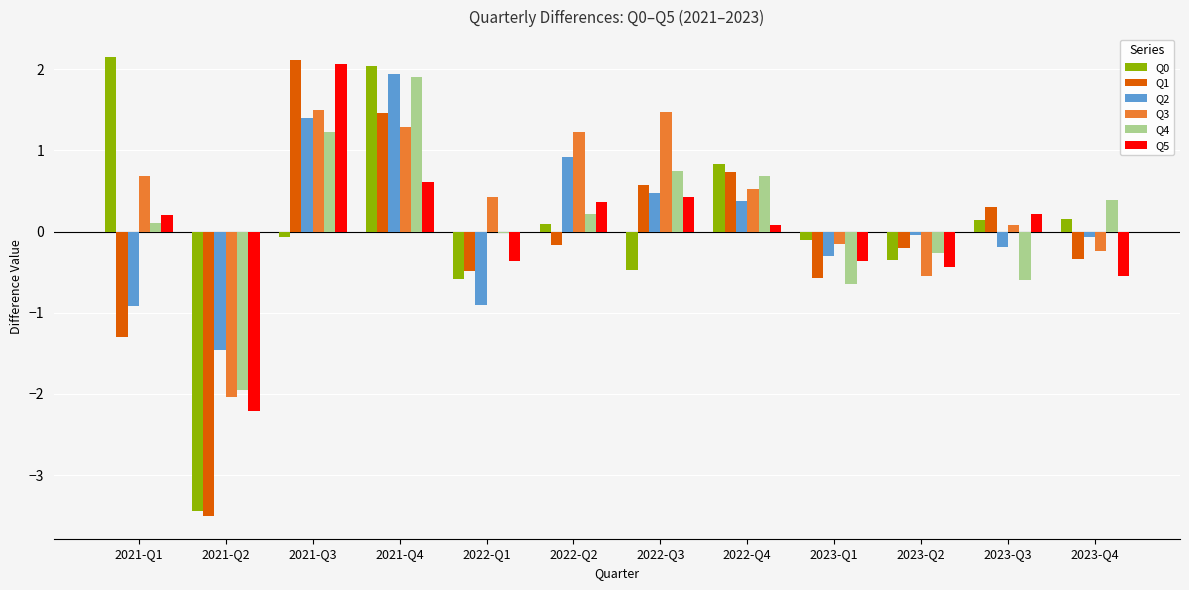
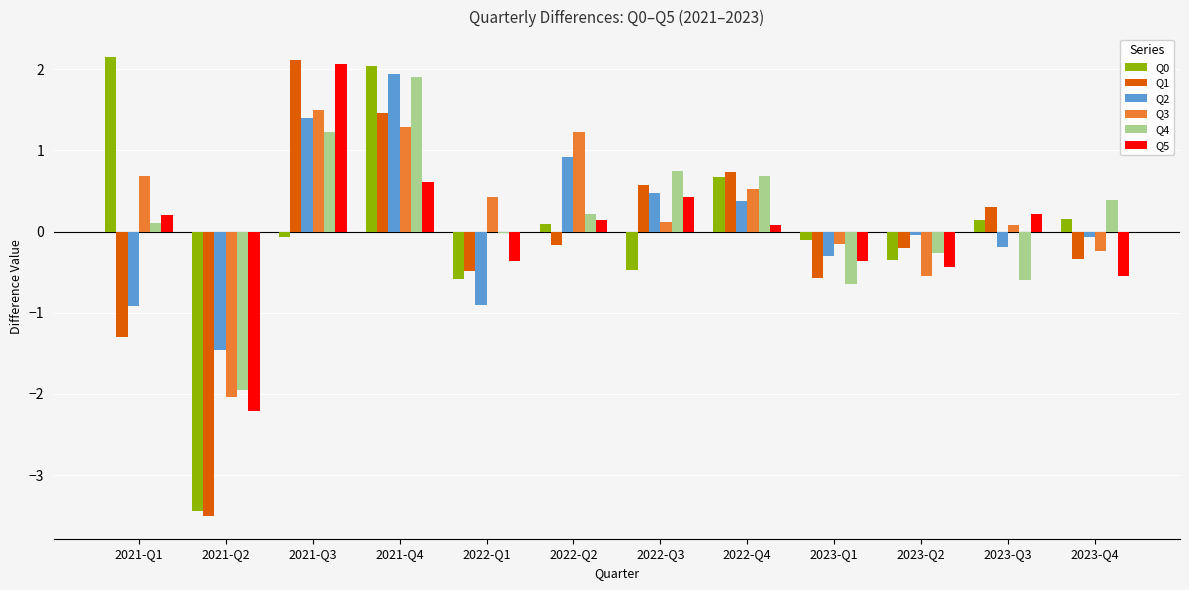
  {
    "Q0": {
      "2021-Q1": 2.1,
      "2021-Q2": -3.4,
      "2021-Q3": -0.1,
      "2021-Q4": 2.0,
      "2022-Q1": -0.6,
      "2022-Q2": 0.1,
      "2022-Q3": -0.5,
-     "2022-Q4": 0.8,
+     "2022-Q4": 0.7,
      "2023-Q1": -0.1,
      "2023-Q2": -0.4,
      "2023-Q3": 0.1,
      "2023-Q4": 0.2
    },
    "Q1": {
      "2021-Q1": -1.3,
      "2021-Q2": -3.5,
      "2021-Q3": 2.1,
      "2021-Q4": 1.5,
      "2022-Q1": -0.5,
      "2022-Q2": -0.2,
      "2022-Q3": 0.6,
      "2022-Q4": 0.7,
      "2023-Q1": -0.6,
      "2023-Q2": -0.2,
      "2023-Q3": 0.3,
      "2023-Q4": -0.3
    },
    "Q2": {
      "2021-Q1": -0.9,
      "2021-Q2": -1.5,
      "2021-Q3": 1.4,
      "2021-Q4": 1.9,
      "2022-Q1": -0.9,
      "2022-Q2": 0.9,
      "2022-Q3": 0.5,
      "2022-Q4": 0.4,
      "2023-Q1": -0.3,
      "2023-Q2": 0.0,
      "2023-Q3": -0.2,
      "2023-Q4": -0.1
    },
    "Q3": {
      "2021-Q1": 0.7,
      "2021-Q2": -2.0,
      "2021-Q3": 1.5,
      "2021-Q4": 1.3,
      "2022-Q1": 0.4,
      "2022-Q2": 1.2,
-     "2022-Q3": 1.5,
+     "2022-Q3": 0.1,
      "2022-Q4": 0.5,
      "2023-Q1": -0.1,
      "2023-Q2": -0.5,
      "2023-Q3": 0.1,
      "2023-Q4": -0.2
    },
    "Q4": {
      "2021-Q1": 0.1,
      "2021-Q2": -1.9,
      "2021-Q3": 1.2,
      "2021-Q4": 1.9,
      "2022-Q2": 0.2,
      "2022-Q3": 0.8,
      "2022-Q4": 0.7,
      "2023-Q1": -0.6,
      "2023-Q2": -0.3,
      "2023-Q3": -0.6,
      "2023-Q4": 0.4
    },
    "Q5": {
      "2021-Q1": 0.2,
      "2021-Q2": -2.2,
      "2021-Q3": 2.1,
      "2021-Q4": 0.6,
      "2022-Q1": -0.4,
-     "2022-Q2": 0.4,
+     "2022-Q2": 0.1,
      "2022-Q3": 0.4,
      "2022-Q4": 0.1,
      "2023-Q1": -0.4,
      "2023-Q2": -0.4,
      "2023-Q3": 0.2,
      "2023-Q4": -0.5
    }
  }
